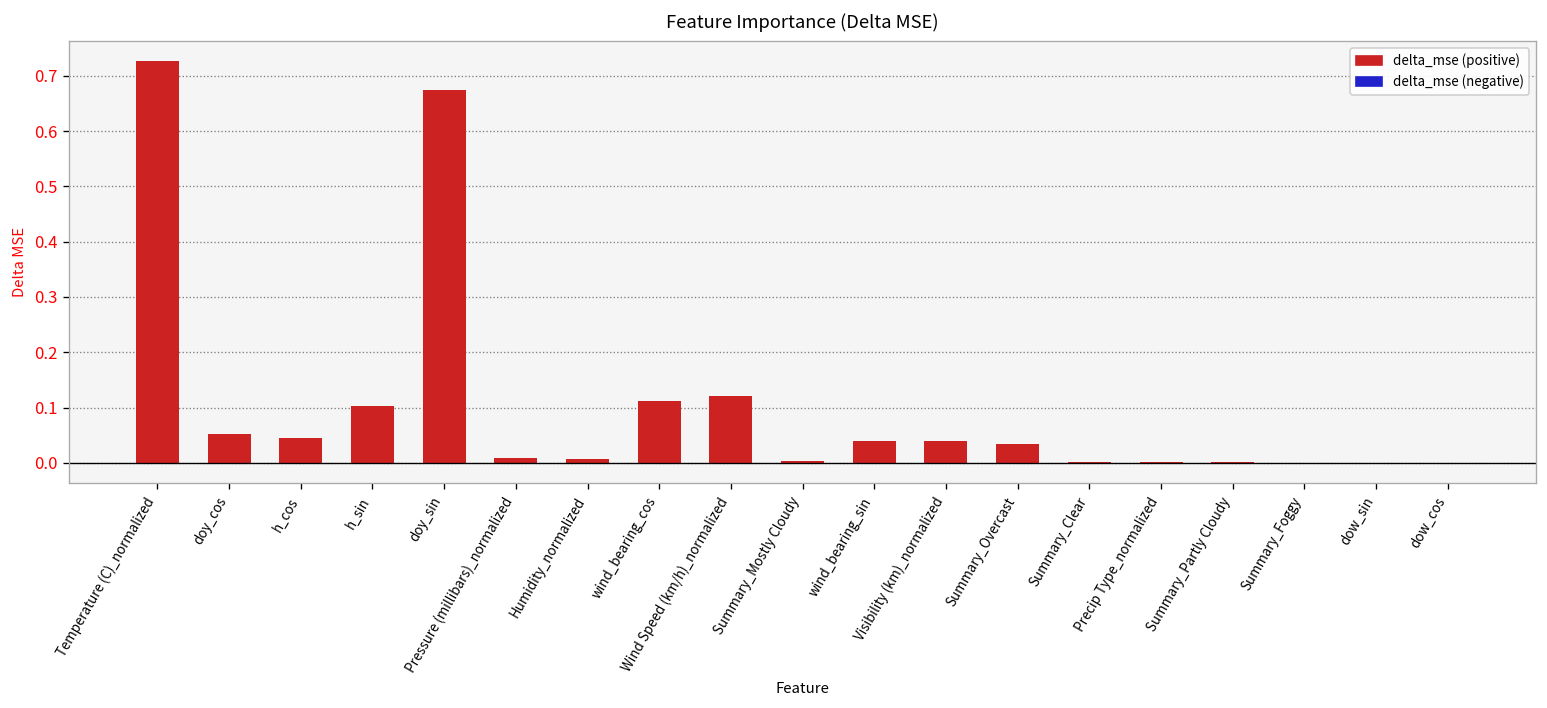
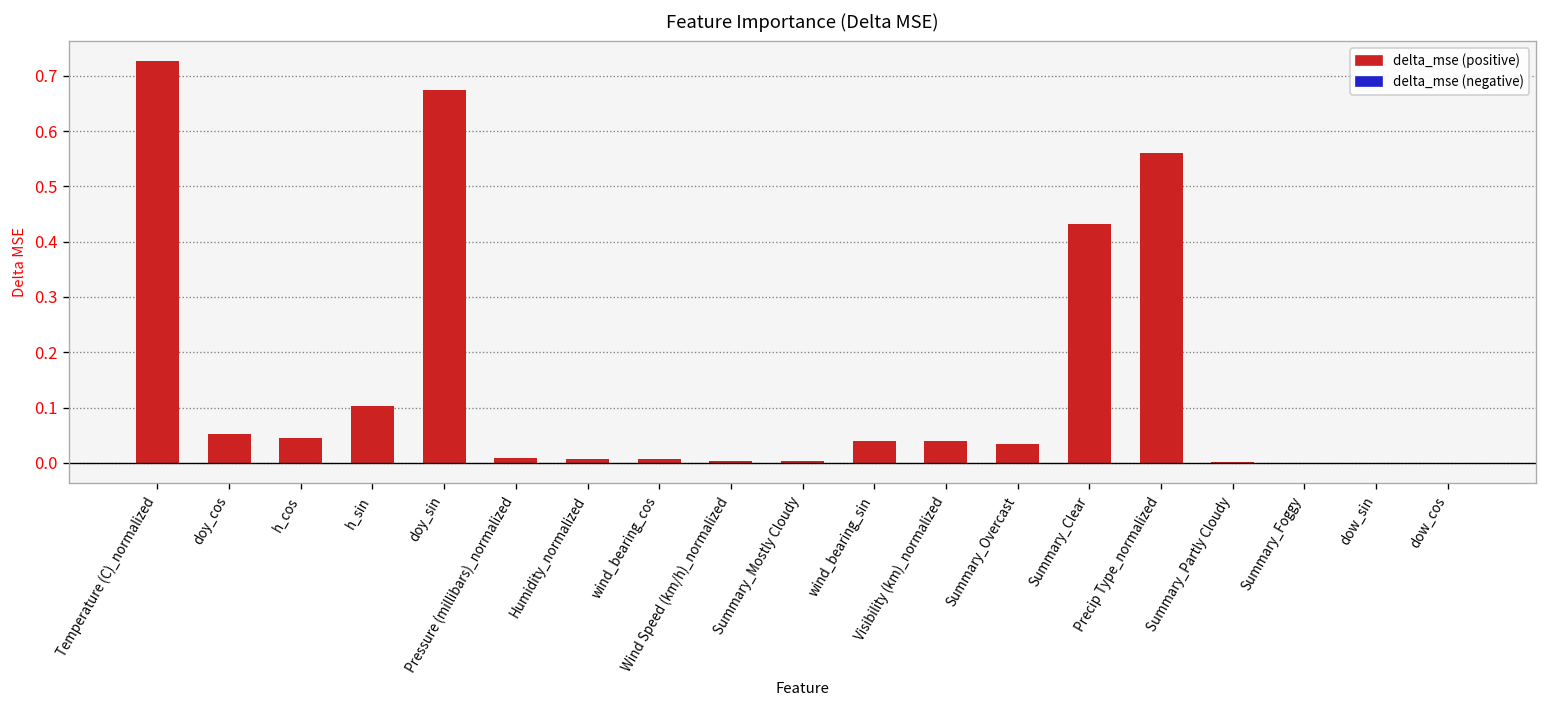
  {
    "delta_mse (positive)": {
      "Temperature (C)_normalized": 0.73,
      "doy_cos": 0.05,
      "h_cos": 0.05,
      "h_sin": 0.10,
      "doy_sin": 0.67,
      "Pressure (millibars)_normalized": 0.01,
      "Humidity_normalized": 0.01,
-     "wind_bearing_cos": 0.11,
-     "Wind Speed (km/h)_normalized": 0.12,
+     "wind_bearing_cos": 0.01,
+     "Wind Speed (km/h)_normalized": 0.00,
      "wind_bearing_sin": 0.04,
      "Visibility (km)_normalized": 0.04,
      "Summary_Overcast": 0.03,
-     "Summary_Clear": 0.00,
-     "Precip Type_normalized": 0.00
+     "Summary_Clear": 0.43,
+     "Precip Type_normalized": 0.56
    }
  }
